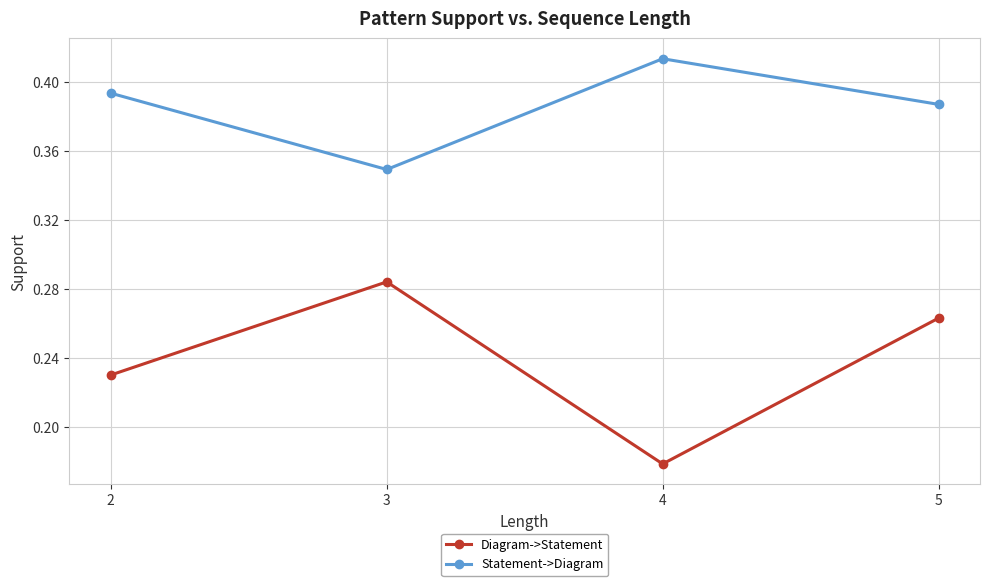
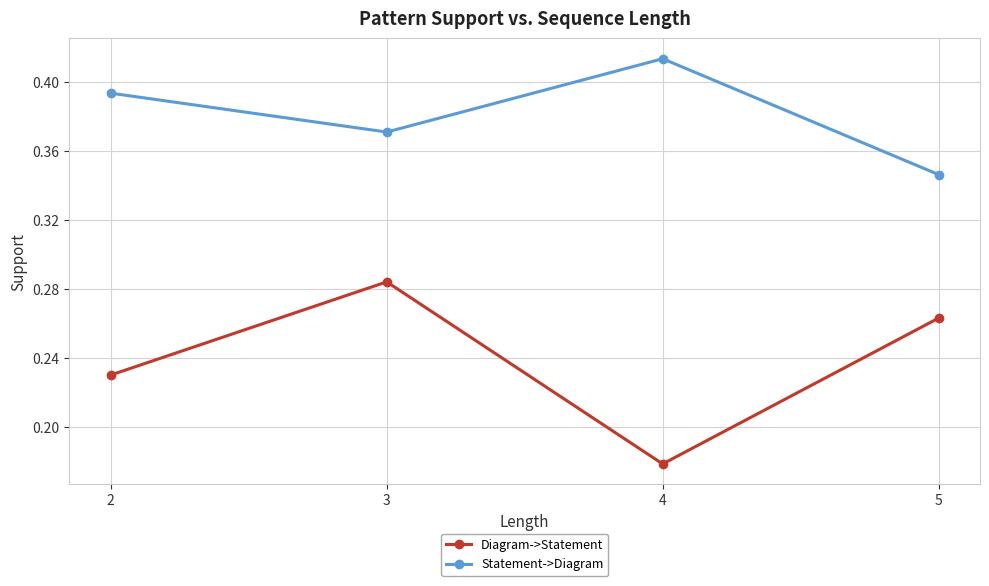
  {
    "Diagram->Statement": {
      "2": 0.230,
      "3": 0.284,
      "4": 0.179,
      "5": 0.263
    },
    "Statement->Diagram": {
      "2": 0.393,
-     "3": 0.349,
+     "3": 0.371,
      "4": 0.413,
-     "5": 0.387
+     "5": 0.346
    }
  }
